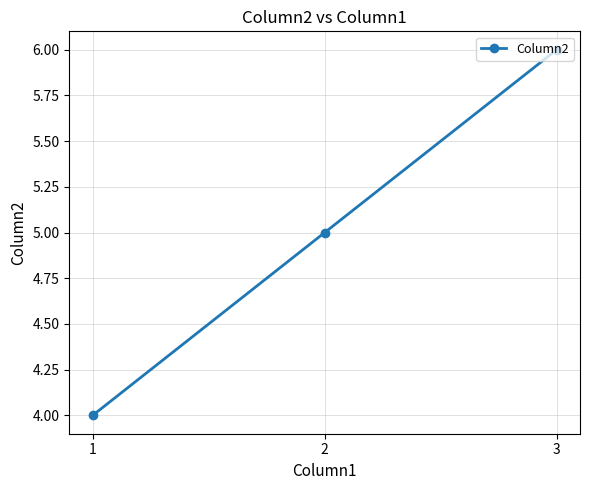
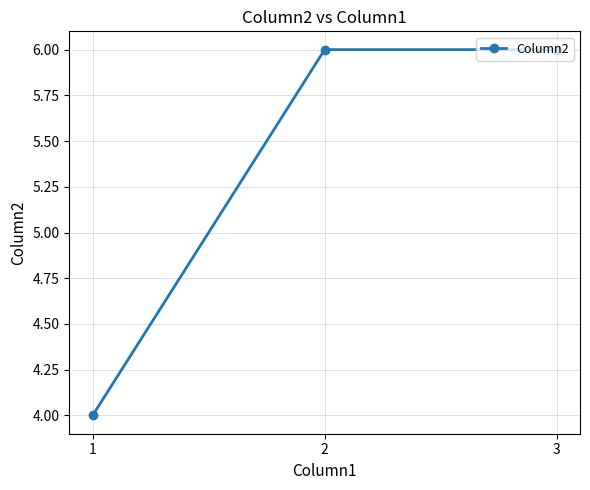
  {
    "1": 4,
-   "2": 5
+   "2": 6
  }
